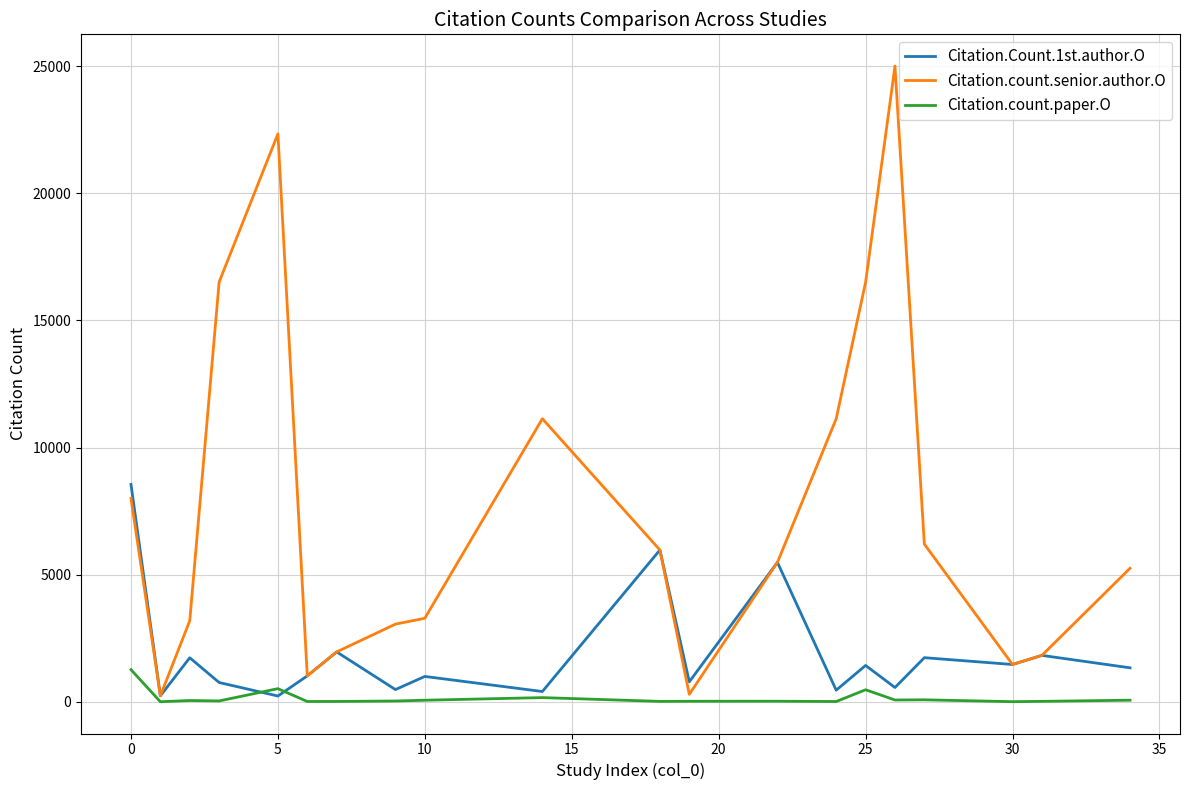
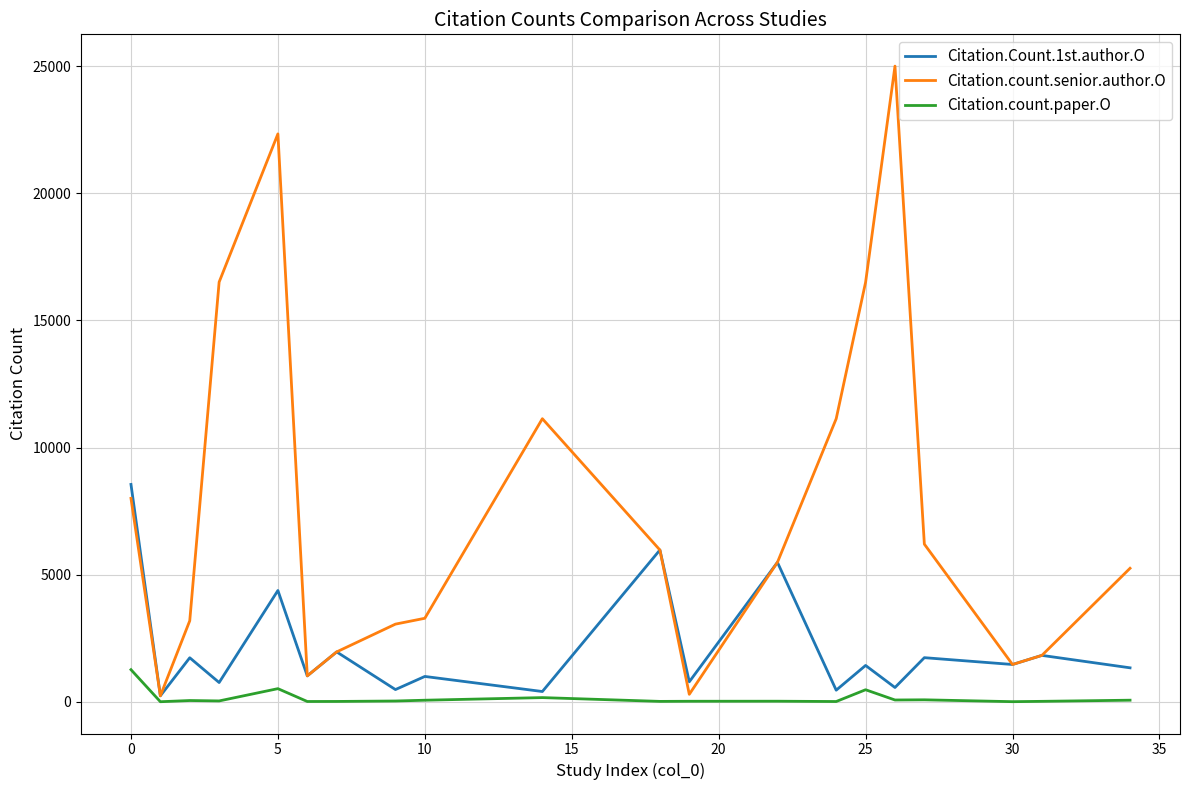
  {
    "Citation.Count.1st.author.O": {
      "0": 8600,
-     "5": 200,
+     "5": 4400,
      "10": 1000,
      "25": 1400
    },
    "Citation.count.senior.author.O": {
      "0": 8000,
      "5": 22300,
      "10": 3300,
      "25": 16500
    },
    "Citation.count.paper.O": {
      "0": 1300,
      "5": 500,
      "10": 100,
      "25": 500,
      "30": 0
    }
  }
